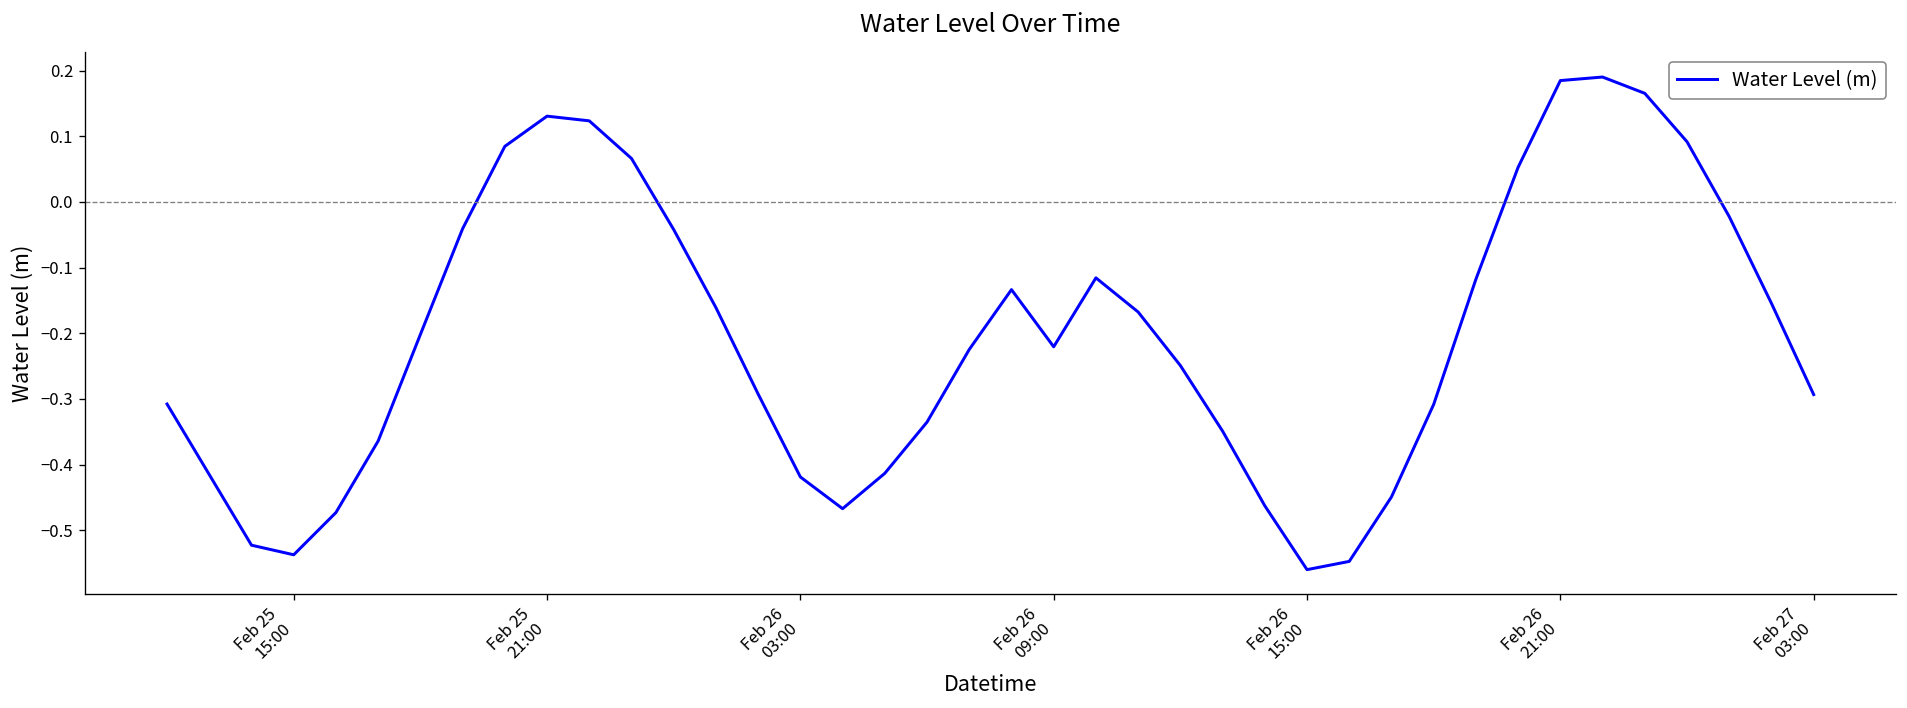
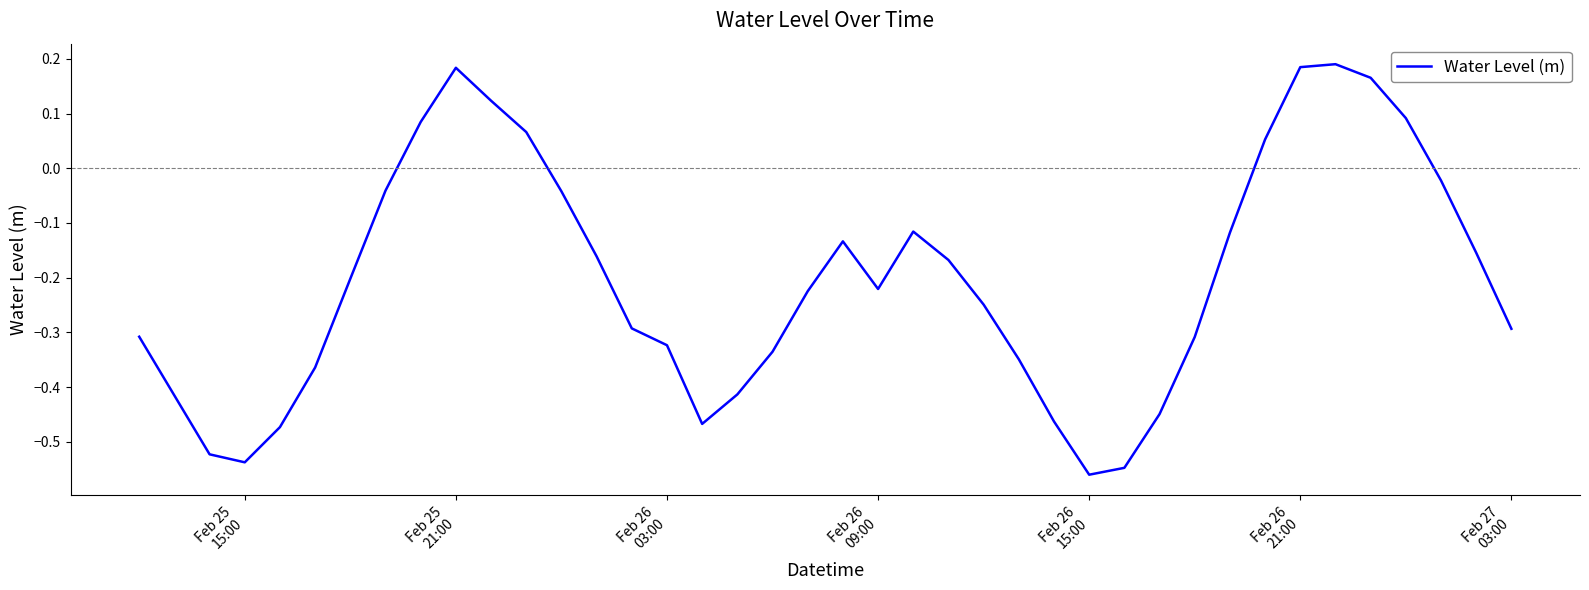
  {
    "Feb 25 15:00": -0.54,
-   "Feb 25 21:00": 0.13,
-   "Feb 26 03:00": -0.42,
+   "Feb 25 21:00": 0.18,
+   "Feb 26 03:00": -0.32,
    "Feb 26 09:00": -0.22,
    "Feb 26 15:00": -0.56,
    "Feb 26 21:00": 0.18,
    "Feb 27 03:00": -0.29
  }
